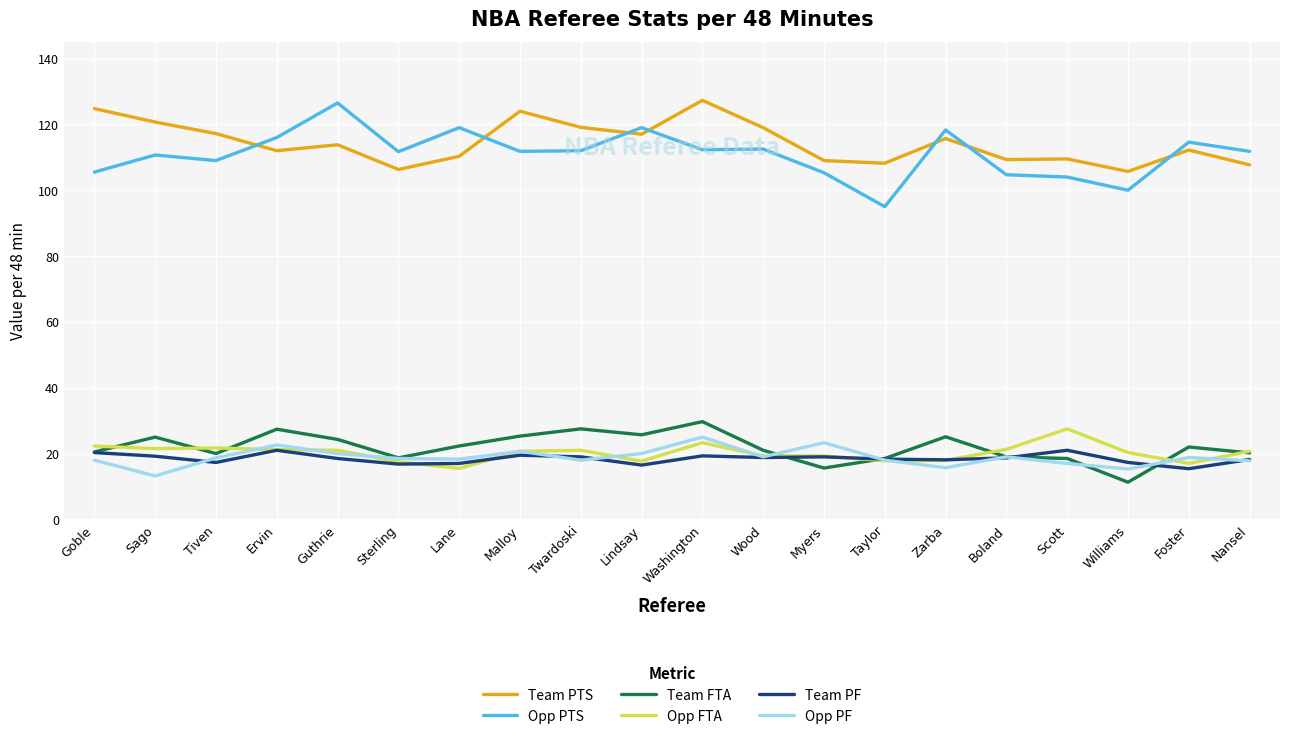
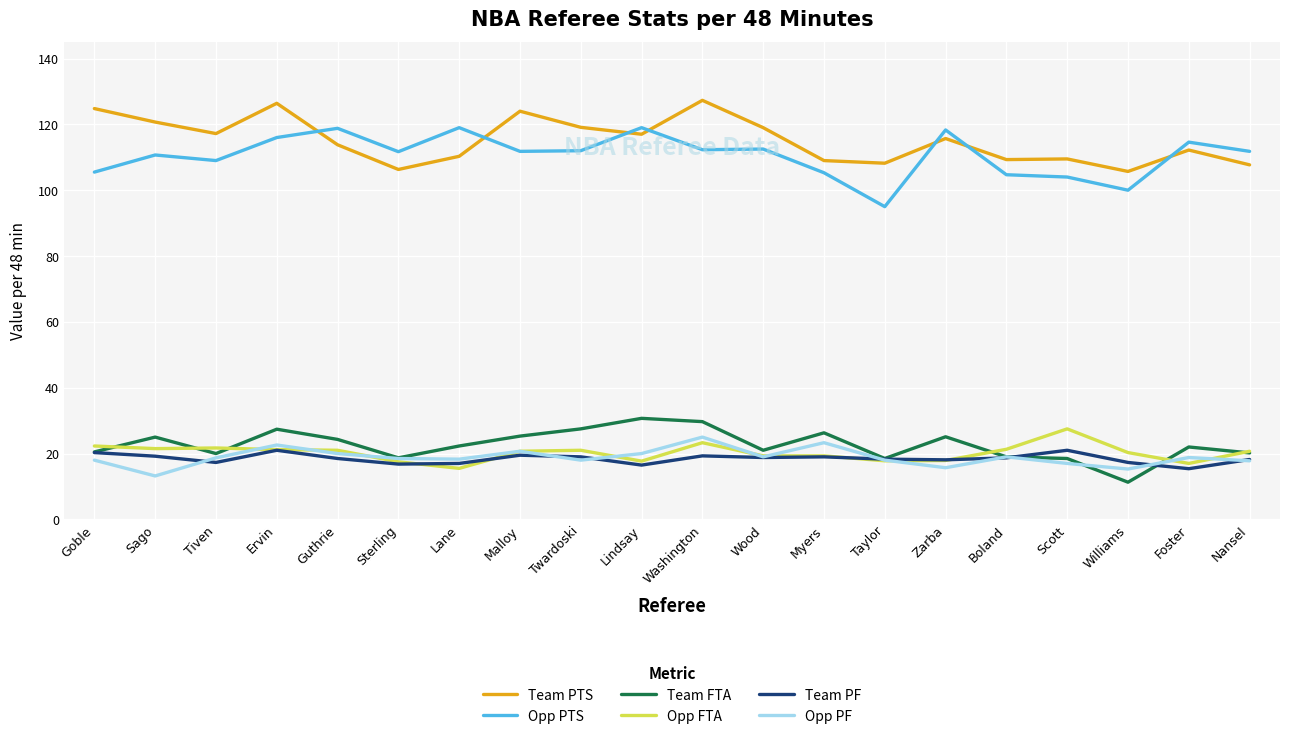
  {
    "Team PTS": {
      "Goble": 125,
      "Sago": 121,
      "Tiven": 117,
-     "Ervin": 112,
+     "Ervin": 126,
      "Guthrie": 114,
      "Sterling": 106,
      "Lane": 110,
      "Malloy": 124,
      "Twardoski": 119,
      "Lindsay": 117,
      "Washington": 127,
      "Wood": 119,
      "Myers": 109,
      "Taylor": 108,
      "Zarba": 116,
      "Boland": 109,
      "Scott": 110,
      "Williams": 106,
      "Foster": 112,
      "Nansel": 108
    },
    "Opp PTS": {
      "Goble": 106,
      "Sago": 111,
      "Tiven": 109,
      "Ervin": 116,
-     "Guthrie": 127,
+     "Guthrie": 119,
      "Sterling": 112,
      "Lane": 119,
      "Malloy": 112,
      "Twardoski": 112,
      "Lindsay": 119,
      "Washington": 112,
      "Wood": 113,
      "Myers": 105,
      "Taylor": 95,
      "Zarba": 118,
      "Boland": 105,
      "Scott": 104,
      "Williams": 100,
      "Foster": 115,
      "Nansel": 112
    },
    "Team FTA": {
      "Sago": 25,
      "Tiven": 20,
      "Ervin": 27,
      "Guthrie": 24,
      "Lane": 22,
      "Malloy": 25,
      "Twardoski": 28,
-     "Lindsay": 26,
+     "Lindsay": 31,
      "Washington": 30,
      "Wood": 21,
-     "Myers": 16,
+     "Myers": 26,
      "Zarba": 25,
      "Scott": 19,
      "Williams": 11,
      "Foster": 22
    },
    "Opp FTA": {
      "Goble": 22,
      "Sago": 22,
      "Tiven": 22,
      "Guthrie": 21,
      "Lane": 16,
      "Twardoski": 21,
      "Lindsay": 18,
      "Washington": 23,
      "Boland": 21,
      "Scott": 28,
      "Williams": 20,
      "Foster": 17
    },
    "Team PF": {
      "Sago": 19,
      "Tiven": 17,
      "Guthrie": 19,
      "Lane": 17,
      "Malloy": 20,
      "Twardoski": 19,
      "Lindsay": 17,
      "Washington": 19,
      "Scott": 21,
      "Williams": 17,
      "Foster": 15
    },
    "Opp PF": {
      "Goble": 18,
      "Sago": 13,
      "Tiven": 19,
      "Ervin": 23,
      "Guthrie": 20,
      "Lane": 18,
      "Twardoski": 18,
      "Lindsay": 20,
      "Washington": 25,
      "Myers": 23,
      "Zarba": 16,
      "Scott": 17,
      "Williams": 15,
      "Foster": 19
    }
  }
